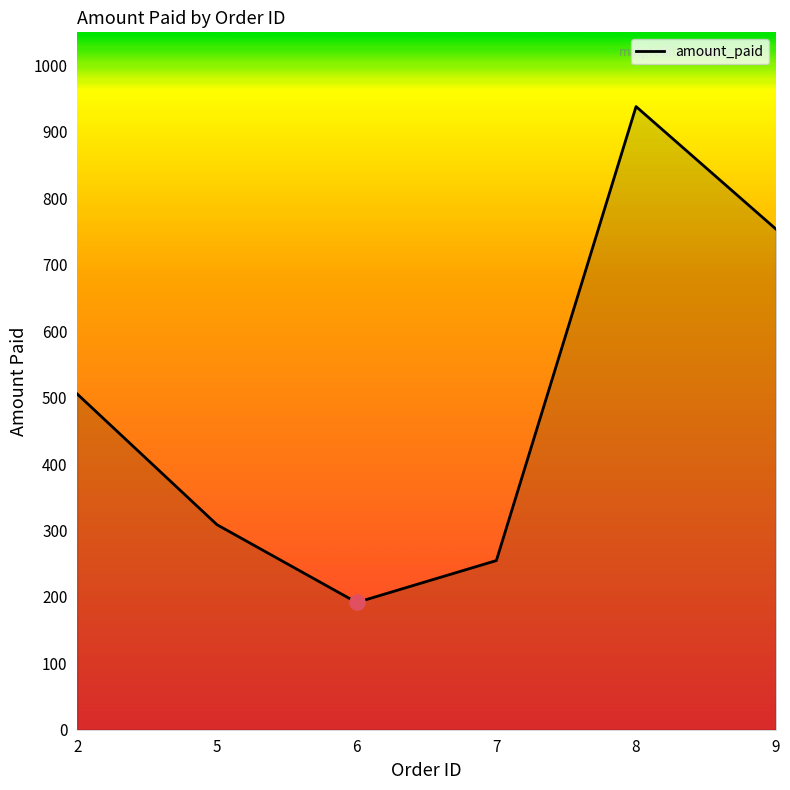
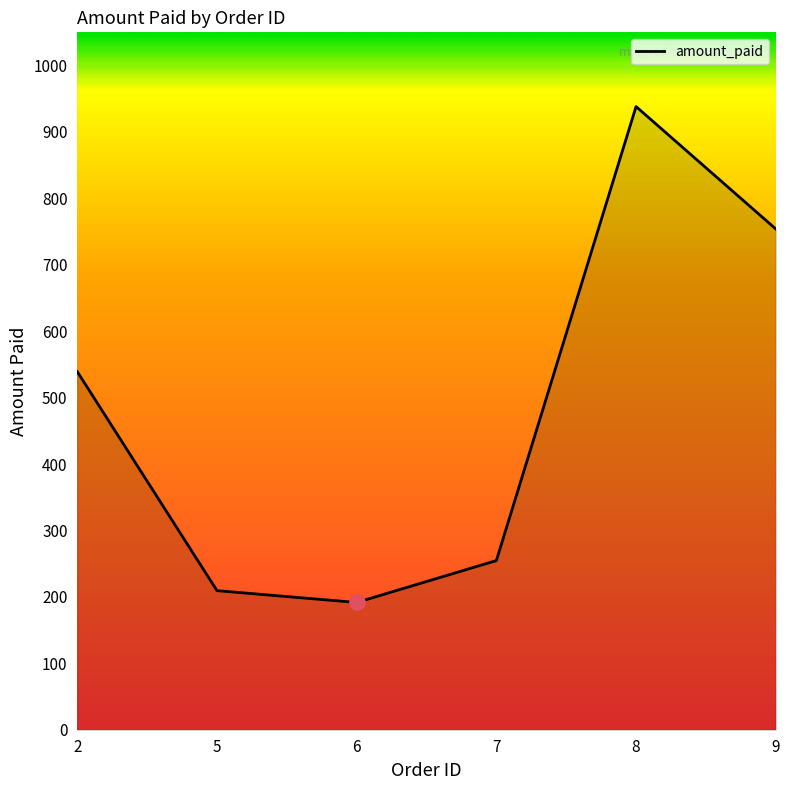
  {
    "amount_paid": {
-     "2": 510,
-     "5": 310,
+     "2": 540,
+     "5": 210,
      "7": 250,
      "8": 940,
      "9": 750
    }
  }
